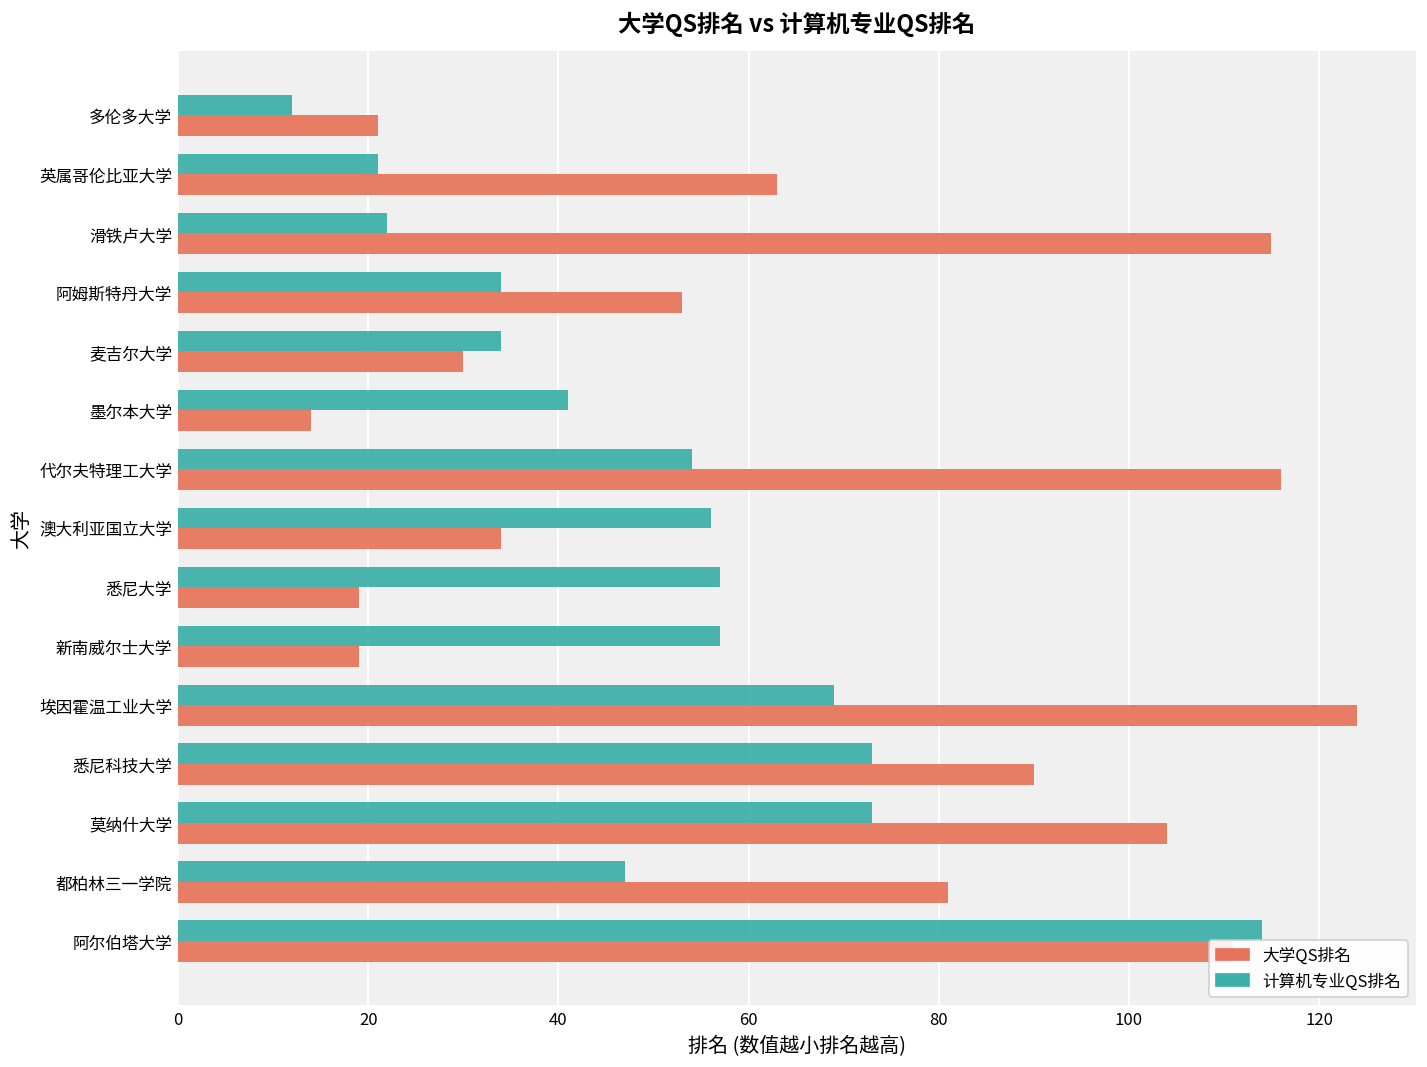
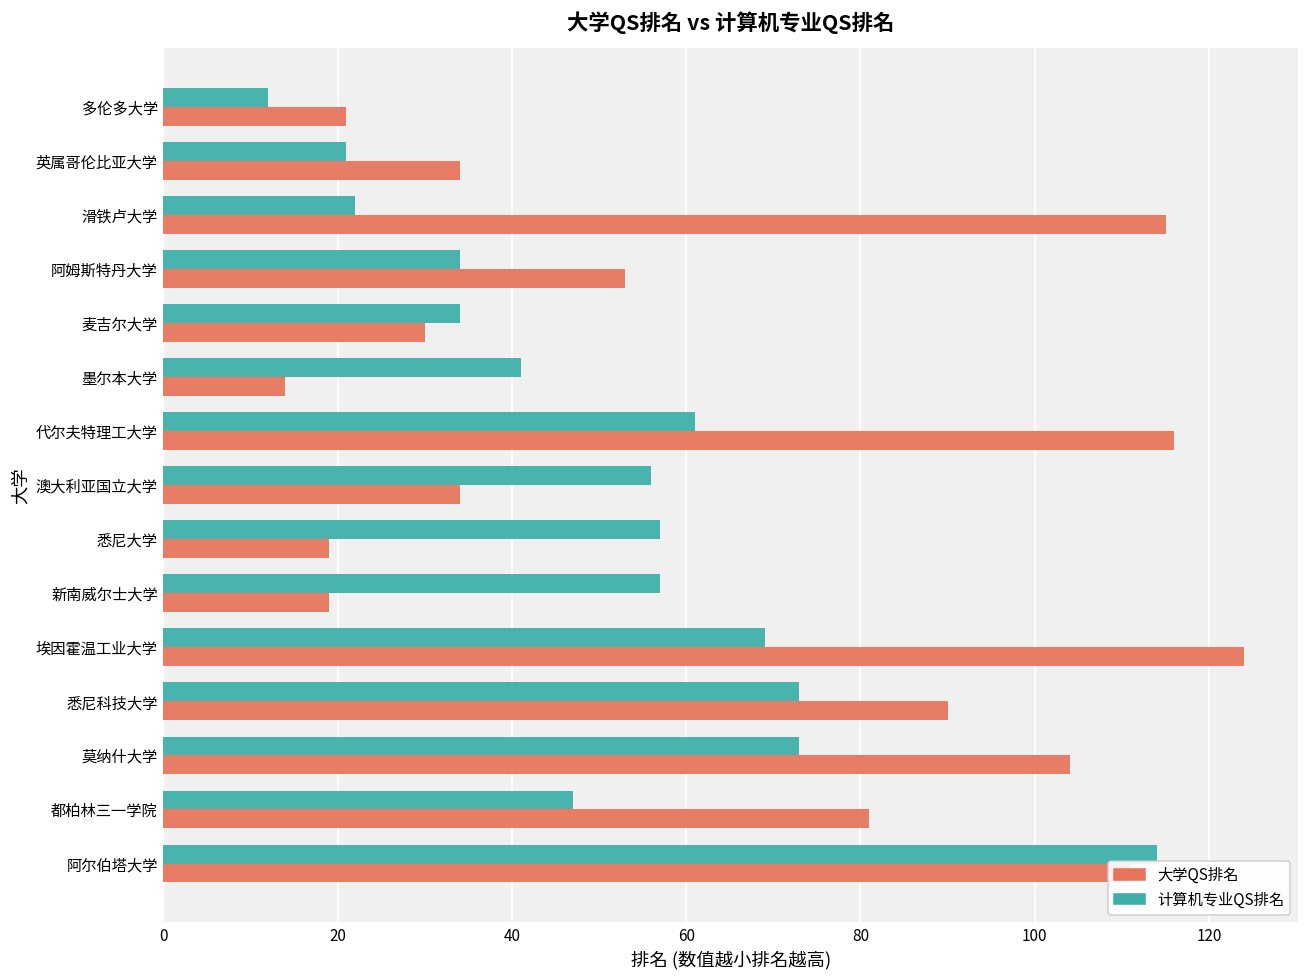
  {
    "大学QS排名": {
      "多伦多大学": 21,
-     "英属哥伦比亚大学": 63,
+     "英属哥伦比亚大学": 34,
      "滑铁卢大学": 115,
      "阿姆斯特丹大学": 53,
      "麦吉尔大学": 30,
      "墨尔本大学": 14,
      "代尔夫特理工大学": 116,
      "澳大利亚国立大学": 34,
      "悉尼大学": 19,
      "新南威尔士大学": 19,
      "埃因霍温工业大学": 124,
      "悉尼科技大学": 90,
      "莫纳什大学": 104,
      "都柏林三一学院": 81
    },
    "计算机专业QS排名": {
      "多伦多大学": 12,
      "英属哥伦比亚大学": 21,
      "滑铁卢大学": 22,
      "阿姆斯特丹大学": 34,
      "麦吉尔大学": 34,
      "墨尔本大学": 41,
-     "代尔夫特理工大学": 54,
+     "代尔夫特理工大学": 61,
      "澳大利亚国立大学": 56,
      "悉尼大学": 57,
      "新南威尔士大学": 57,
      "埃因霍温工业大学": 69,
      "悉尼科技大学": 73,
      "莫纳什大学": 73,
      "都柏林三一学院": 47,
      "阿尔伯塔大学": 114
    }
  }
